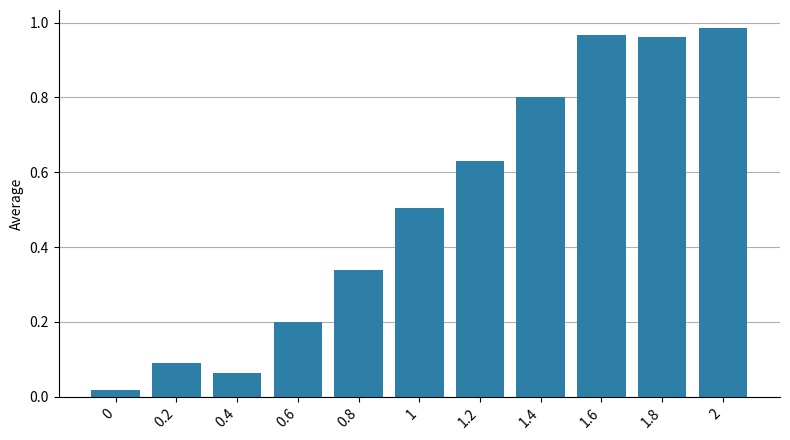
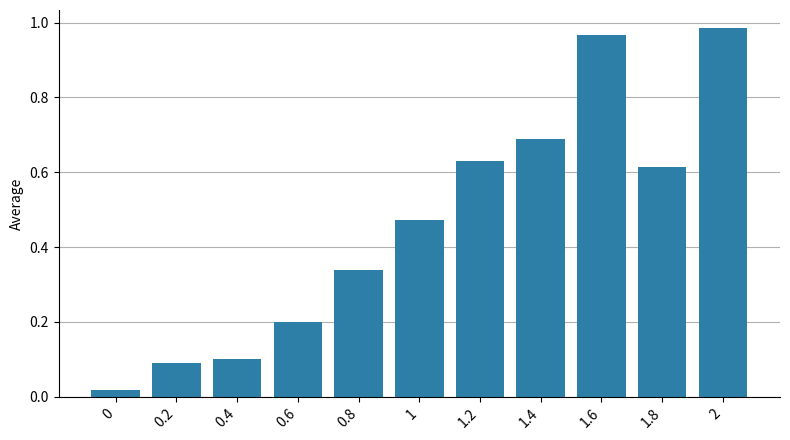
  {
    "0": 0.02,
    "0.2": 0.09,
-   "0.4": 0.06,
+   "0.4": 0.10,
    "0.6": 0.20,
    "0.8": 0.34,
-   "1": 0.50,
+   "1": 0.47,
    "1.2": 0.63,
-   "1.4": 0.80,
+   "1.4": 0.69,
    "1.6": 0.97,
-   "1.8": 0.96,
+   "1.8": 0.61,
    "2": 0.98
  }
